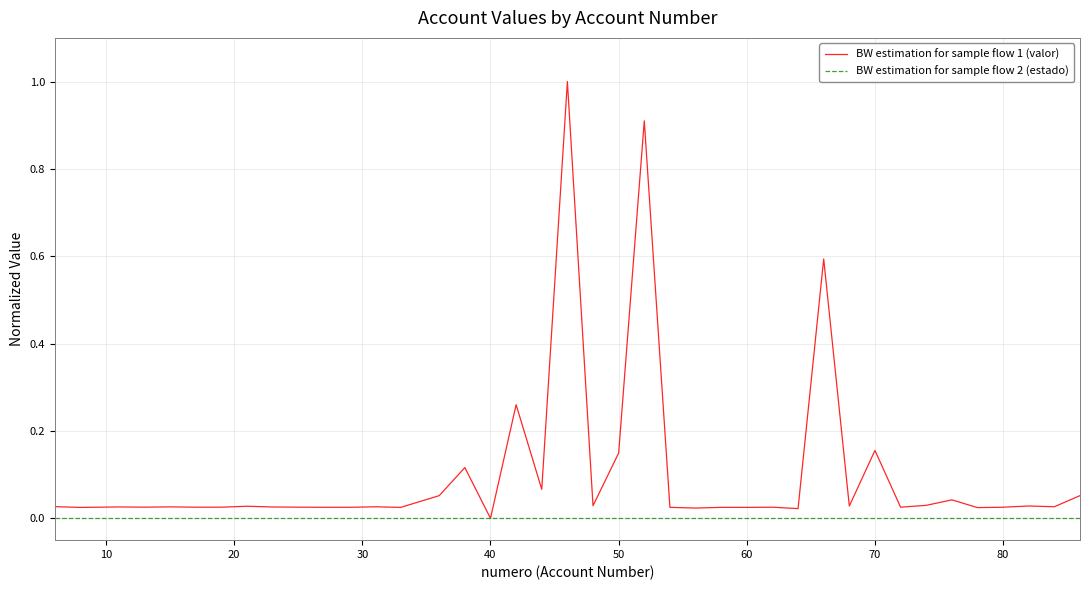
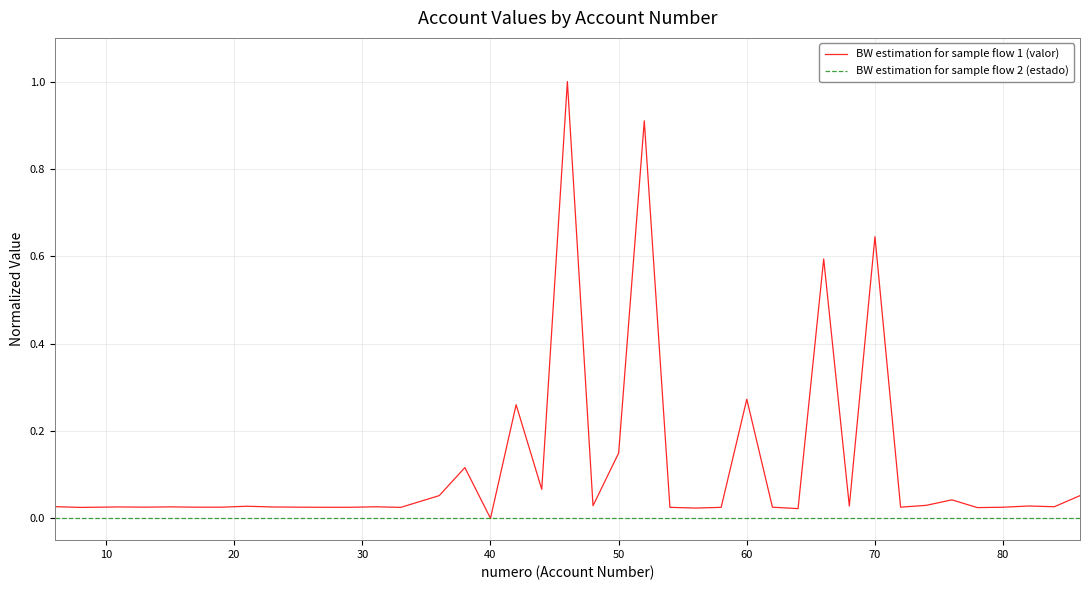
  {
    "BW estimation for sample flow 1 (valor)": {
      "50": 0.15,
-     "60": 0.03,
-     "70": 0.16,
+     "60": 0.27,
+     "70": 0.64,
      "80": 0.03
    },
    "BW estimation for sample flow 2 (estado)": {
      "50": 0.00,
      "60": 0.00,
      "70": 0.00,
      "80": 0.00
    }
  }
